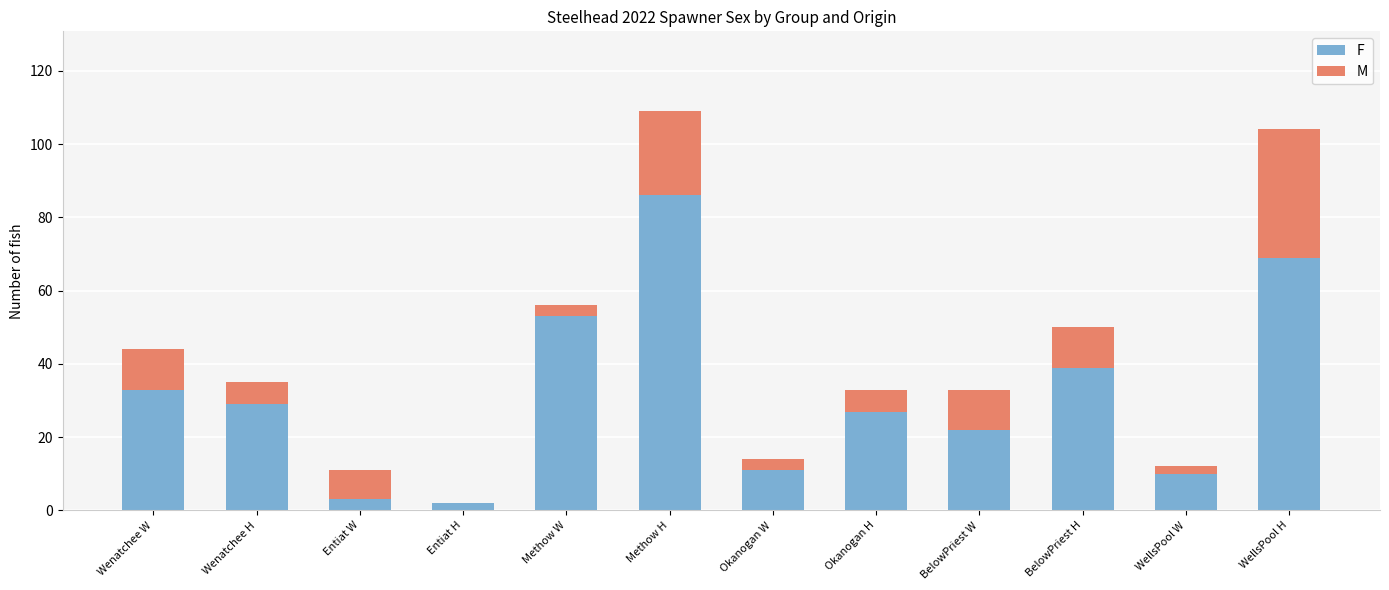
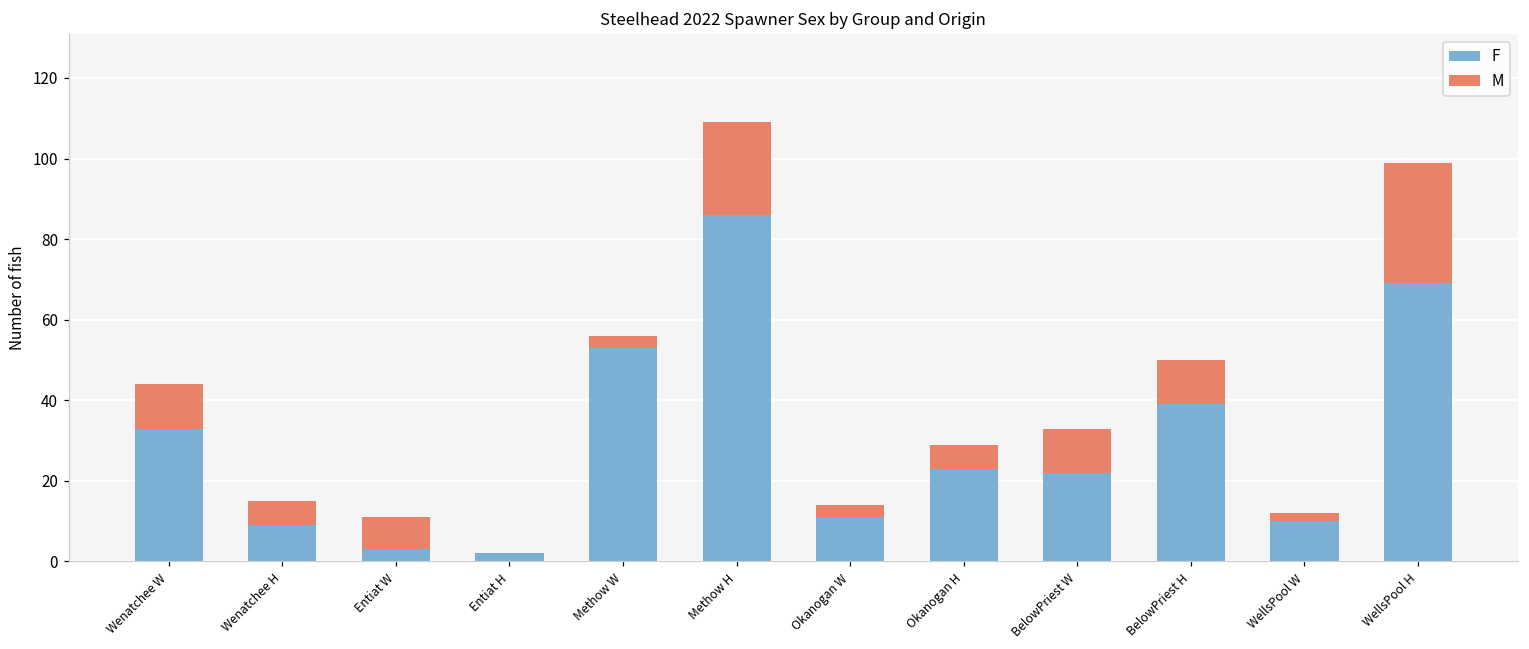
  {
    "F": {
      "Wenatchee W": 33,
-     "Wenatchee H": 29,
+     "Wenatchee H": 9,
      "Entiat W": 3,
      "Entiat H": 2,
      "Methow W": 53,
      "Methow H": 86,
      "Okanogan W": 11,
-     "Okanogan H": 27,
+     "Okanogan H": 23,
      "BelowPriest W": 22,
      "BelowPriest H": 39,
      "WellsPool W": 10,
      "WellsPool H": 69
    },
    "M": {
      "Wenatchee W": 11,
      "Wenatchee H": 6,
      "Entiat W": 8,
      "Entiat H": 0,
      "Methow W": 3,
      "Methow H": 23,
      "Okanogan W": 3,
      "Okanogan H": 6,
      "BelowPriest W": 11,
      "BelowPriest H": 11,
      "WellsPool W": 2,
-     "WellsPool H": 35
+     "WellsPool H": 30
    }
  }
